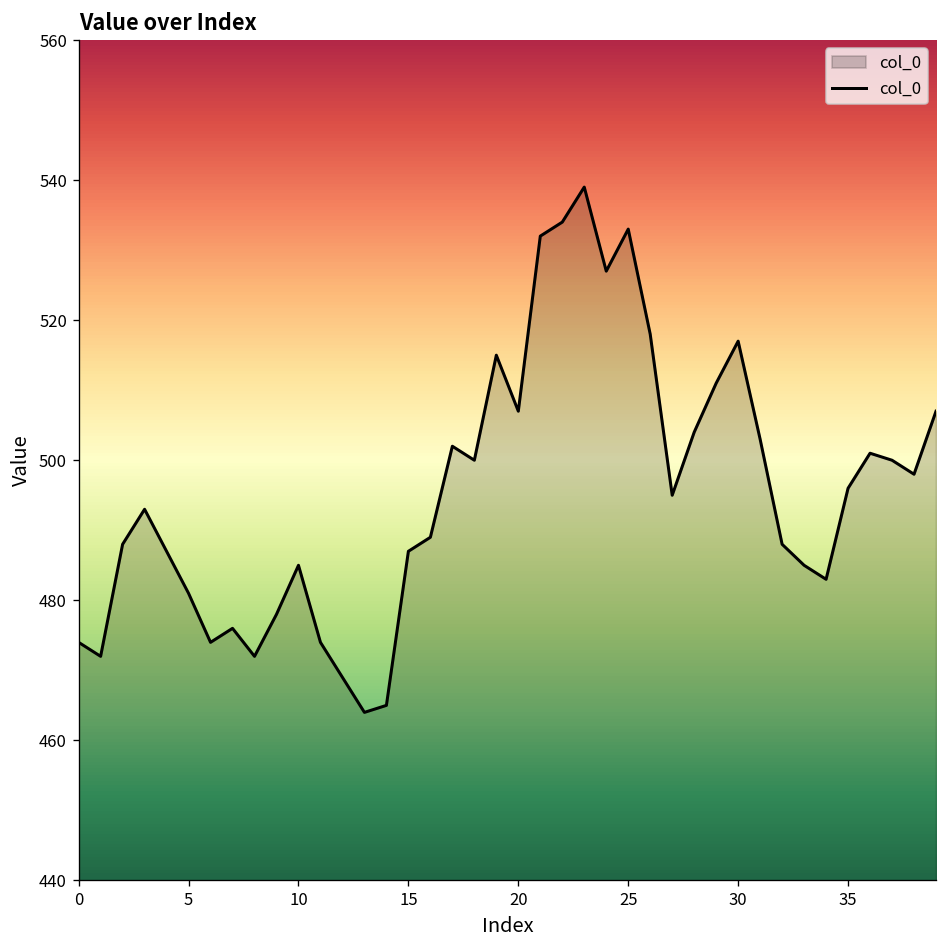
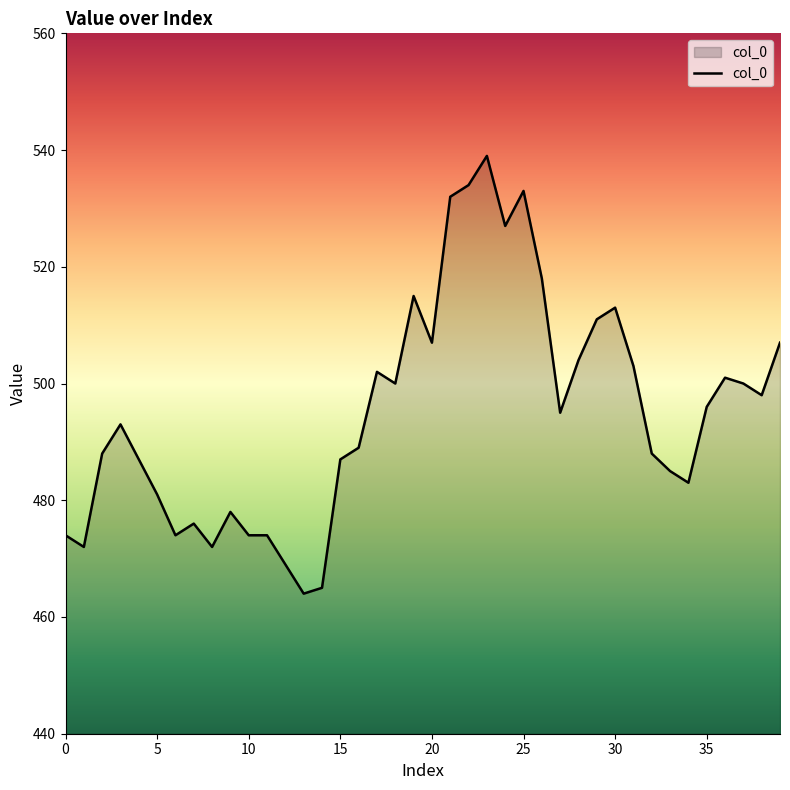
  {
    "0": 474,
    "5": 481,
-   "10": 485,
+   "10": 474,
    "15": 487,
    "20": 507,
    "25": 533,
-   "30": 517,
+   "30": 513,
    "35": 496
  }
